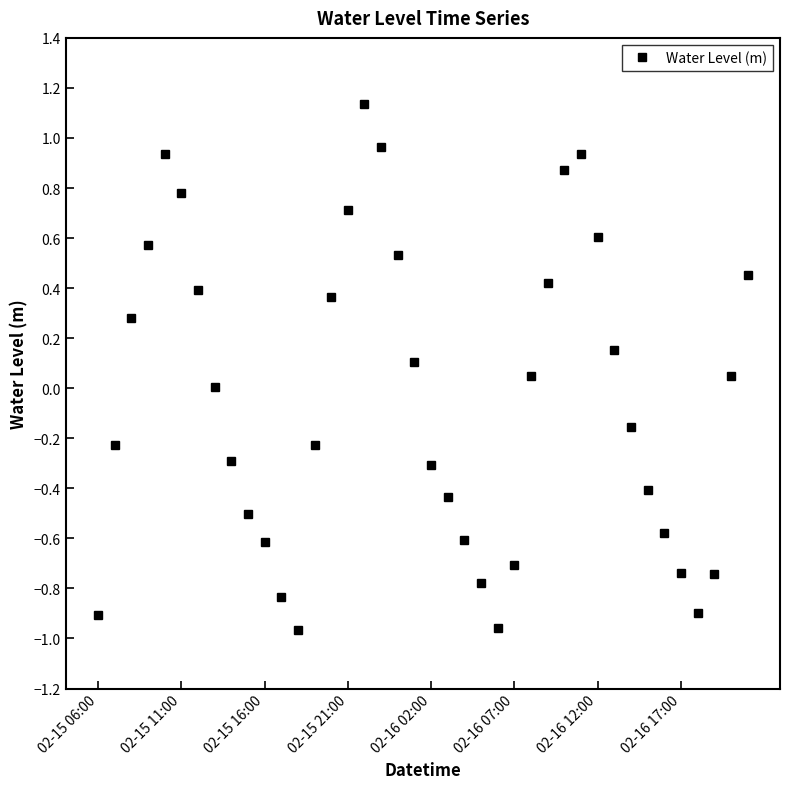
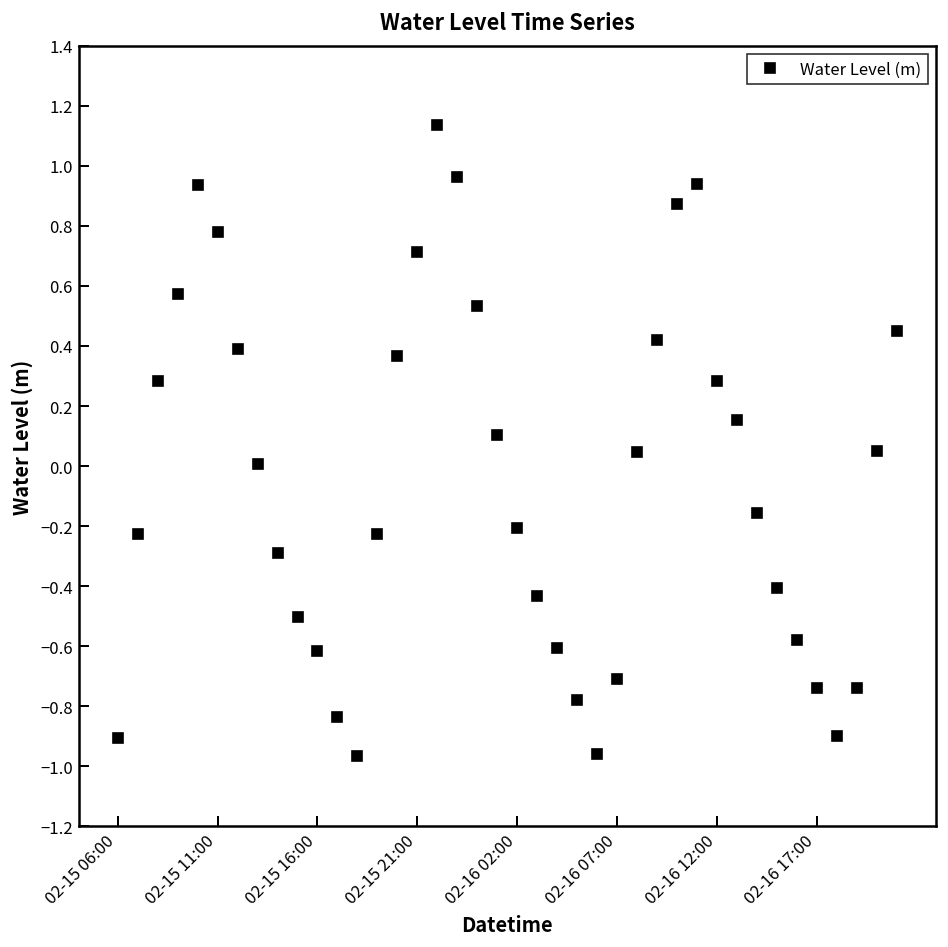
  {
    "02-15 06:00": -0.90,
    "02-15 11:00": 0.78,
    "02-15 16:00": -0.62,
    "02-15 21:00": 0.71,
-   "02-16 02:00": -0.31,
+   "02-16 02:00": -0.21,
    "02-16 07:00": -0.71,
-   "02-16 12:00": 0.60,
+   "02-16 12:00": 0.28,
    "02-16 17:00": -0.74
  }
